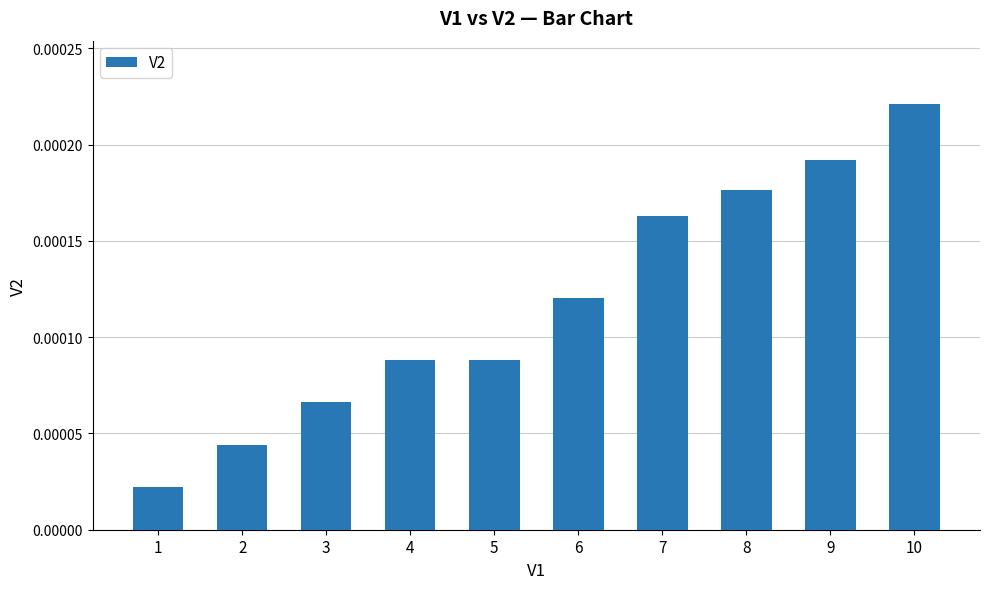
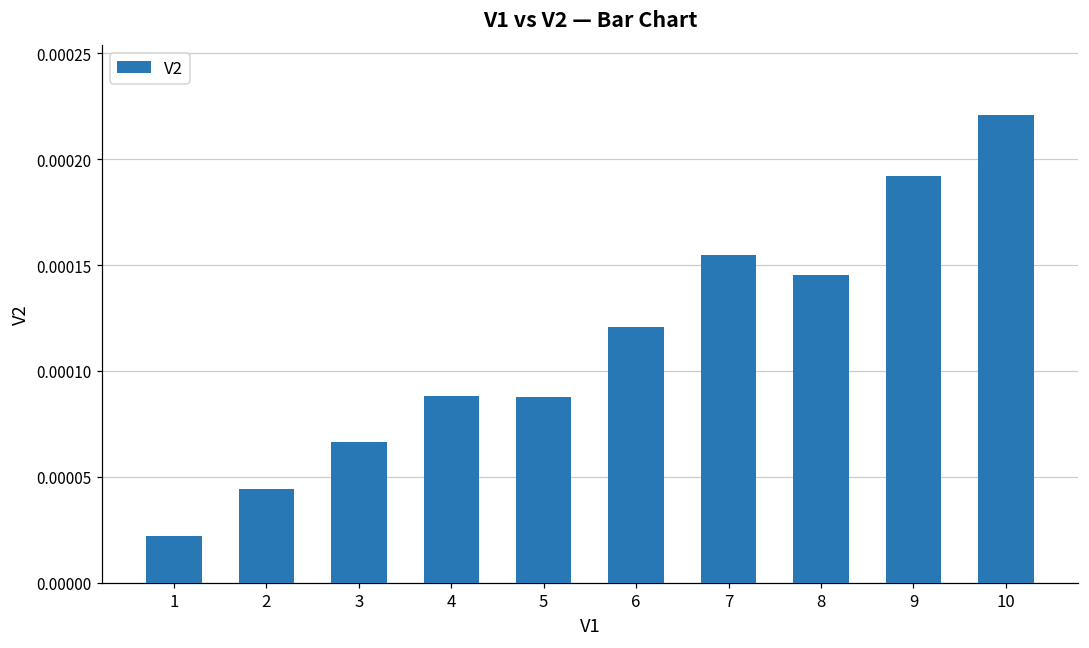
  {
    "1": 0.000022,
    "2": 0.000044,
    "3": 0.000066,
    "4": 0.000088,
    "5": 0.000088,
    "6": 0.000121,
-   "7": 0.000163,
-   "8": 0.000177,
+   "7": 0.000155,
+   "8": 0.000145,
    "9": 0.000192,
    "10": 0.000221
  }
